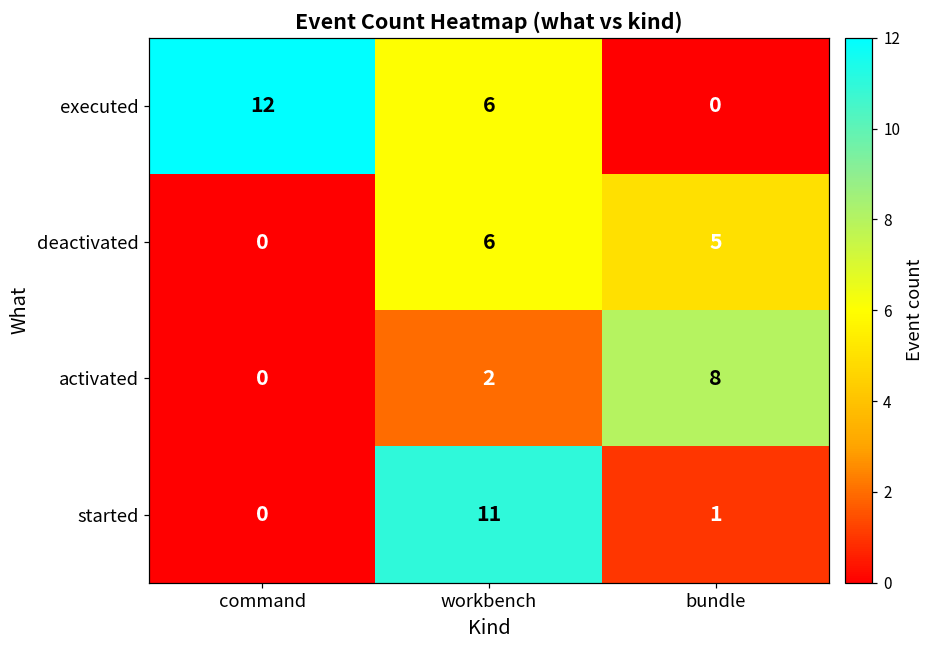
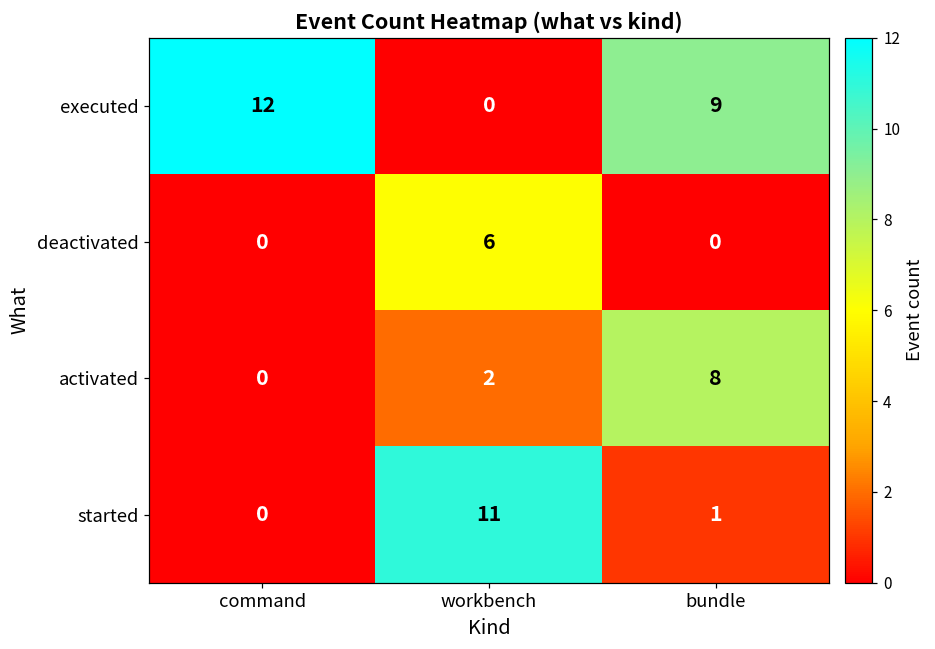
  {
    "executed": {
      "command": 12,
-     "workbench": 6,
-     "bundle": 0
+     "workbench": 0,
+     "bundle": 9
    },
    "deactivated": {
      "command": 0,
      "workbench": 6,
-     "bundle": 5
+     "bundle": 0
    },
    "activated": {
      "command": 0,
      "workbench": 2,
      "bundle": 8
    },
    "started": {
      "command": 0,
      "workbench": 11,
      "bundle": 1
    }
  }
